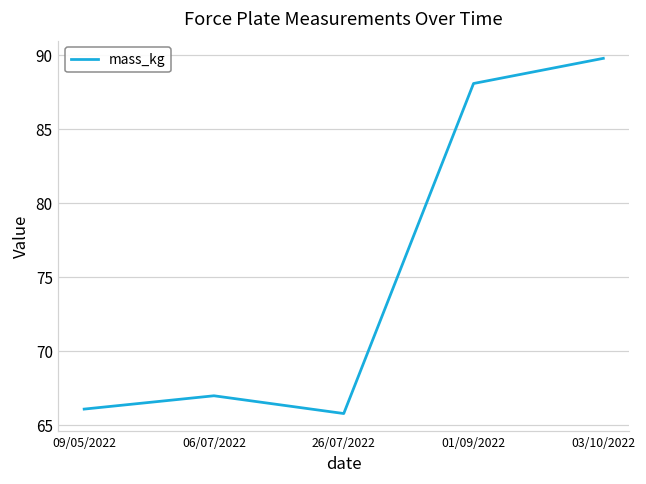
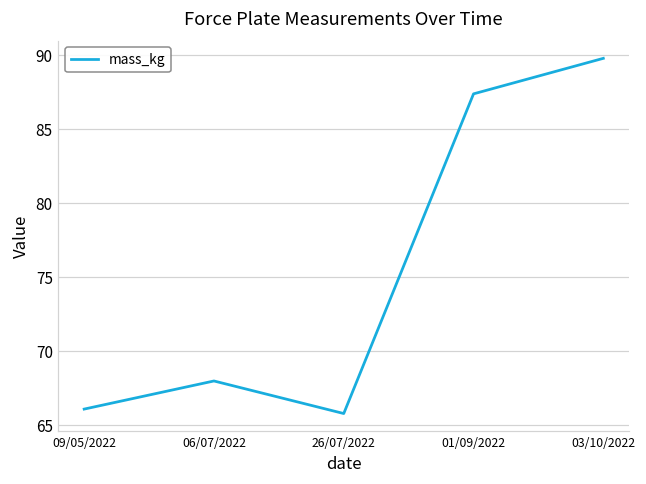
  {
    "09/05/2022": 66.1,
-   "06/07/2022": 67,
+   "06/07/2022": 68,
    "26/07/2022": 65.8,
-   "01/09/2022": 88.1,
+   "01/09/2022": 87.4,
    "03/10/2022": 89.8
  }
